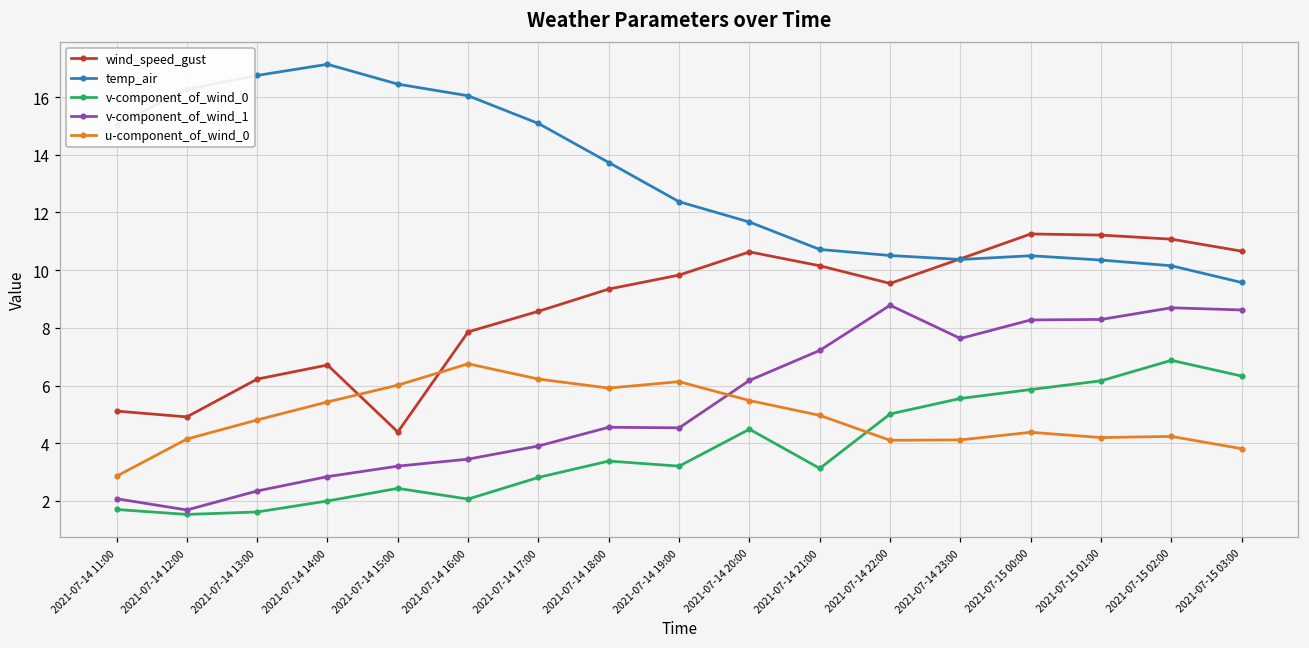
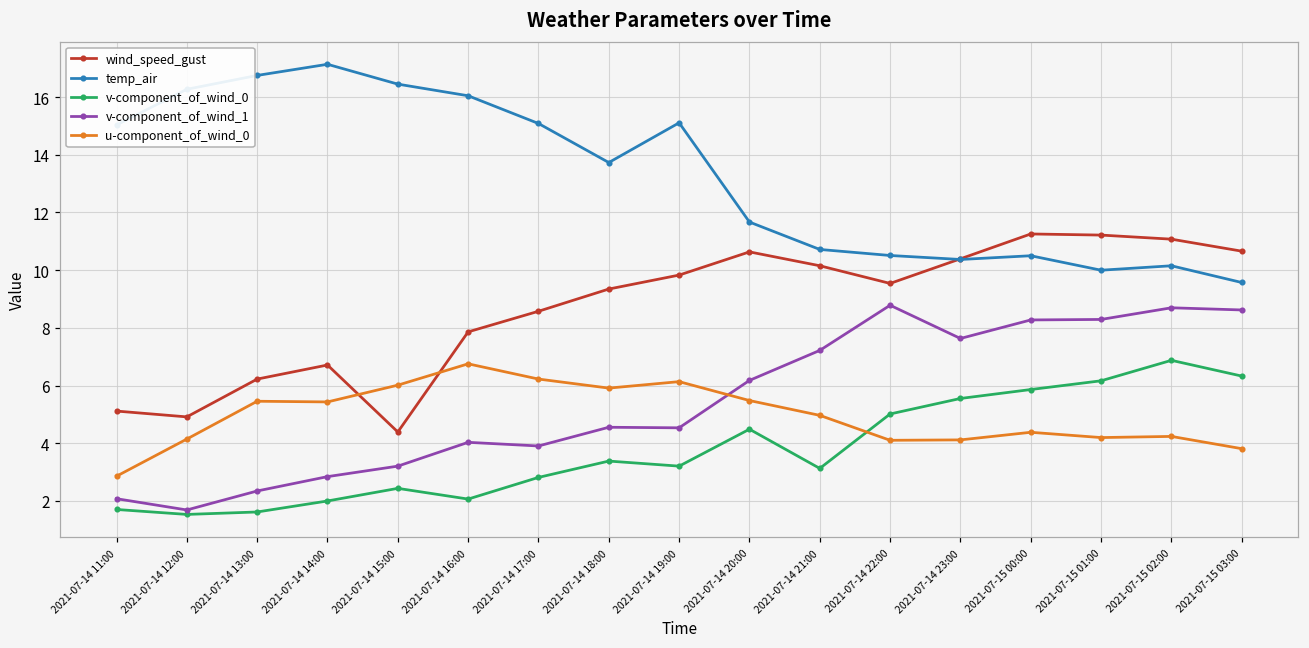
  {
    "wind_speed_gust": {
      "2021-07-14 11:00": 5.1,
      "2021-07-14 12:00": 4.9,
      "2021-07-14 13:00": 6.2,
      "2021-07-14 14:00": 6.7,
      "2021-07-14 15:00": 4.4,
      "2021-07-14 16:00": 7.9,
      "2021-07-14 17:00": 8.6,
      "2021-07-14 18:00": 9.3,
      "2021-07-14 19:00": 9.8,
      "2021-07-14 20:00": 10.6,
      "2021-07-14 21:00": 10.2,
      "2021-07-14 22:00": 9.5,
      "2021-07-15 00:00": 11.3,
      "2021-07-15 01:00": 11.2,
      "2021-07-15 02:00": 11.1,
      "2021-07-15 03:00": 10.7
    },
    "temp_air": {
      "2021-07-14 13:00": 16.7,
      "2021-07-14 14:00": 17.1,
      "2021-07-14 15:00": 16.4,
      "2021-07-14 16:00": 16.0,
      "2021-07-14 17:00": 15.1,
      "2021-07-14 18:00": 13.7,
-     "2021-07-14 19:00": 12.4,
+     "2021-07-14 19:00": 15.1,
      "2021-07-14 20:00": 11.7,
      "2021-07-14 21:00": 10.7,
      "2021-07-14 22:00": 10.5,
      "2021-07-15 00:00": 10.5,
-     "2021-07-15 01:00": 10.3,
+     "2021-07-15 01:00": 10.0,
      "2021-07-15 02:00": 10.2,
      "2021-07-15 03:00": 9.6
    },
    "v-component_of_wind_0": {
      "2021-07-14 11:00": 1.7,
      "2021-07-14 12:00": 1.5,
      "2021-07-14 13:00": 1.6,
      "2021-07-14 14:00": 2.0,
      "2021-07-14 15:00": 2.4,
      "2021-07-14 16:00": 2.1,
      "2021-07-14 17:00": 2.8,
      "2021-07-14 18:00": 3.4,
      "2021-07-14 19:00": 3.2,
      "2021-07-14 20:00": 4.5,
      "2021-07-14 21:00": 3.1,
      "2021-07-14 22:00": 5.0,
      "2021-07-14 23:00": 5.6,
      "2021-07-15 00:00": 5.9,
      "2021-07-15 01:00": 6.2,
      "2021-07-15 02:00": 6.9,
      "2021-07-15 03:00": 6.3
    },
    "v-component_of_wind_1": {
      "2021-07-14 11:00": 2.1,
      "2021-07-14 12:00": 1.7,
      "2021-07-14 13:00": 2.3,
      "2021-07-14 14:00": 2.8,
      "2021-07-14 15:00": 3.2,
-     "2021-07-14 16:00": 3.4,
+     "2021-07-14 16:00": 4.0,
      "2021-07-14 17:00": 3.9,
      "2021-07-14 18:00": 4.6,
      "2021-07-14 19:00": 4.5,
      "2021-07-14 20:00": 6.2,
      "2021-07-14 21:00": 7.2,
      "2021-07-14 22:00": 8.8,
      "2021-07-14 23:00": 7.6,
      "2021-07-15 00:00": 8.3,
      "2021-07-15 01:00": 8.3,
      "2021-07-15 02:00": 8.7,
      "2021-07-15 03:00": 8.6
    },
    "u-component_of_wind_0": {
      "2021-07-14 11:00": 2.9,
      "2021-07-14 12:00": 4.1,
-     "2021-07-14 13:00": 4.8,
+     "2021-07-14 13:00": 5.5,
      "2021-07-14 14:00": 5.4,
      "2021-07-14 15:00": 6.0,
      "2021-07-14 16:00": 6.8,
      "2021-07-14 17:00": 6.2,
      "2021-07-14 18:00": 5.9,
      "2021-07-14 19:00": 6.1,
      "2021-07-14 20:00": 5.5,
      "2021-07-14 21:00": 5.0,
      "2021-07-14 22:00": 4.1,
      "2021-07-14 23:00": 4.1,
      "2021-07-15 00:00": 4.4,
      "2021-07-15 01:00": 4.2,
      "2021-07-15 02:00": 4.2,
      "2021-07-15 03:00": 3.8
    }
  }
